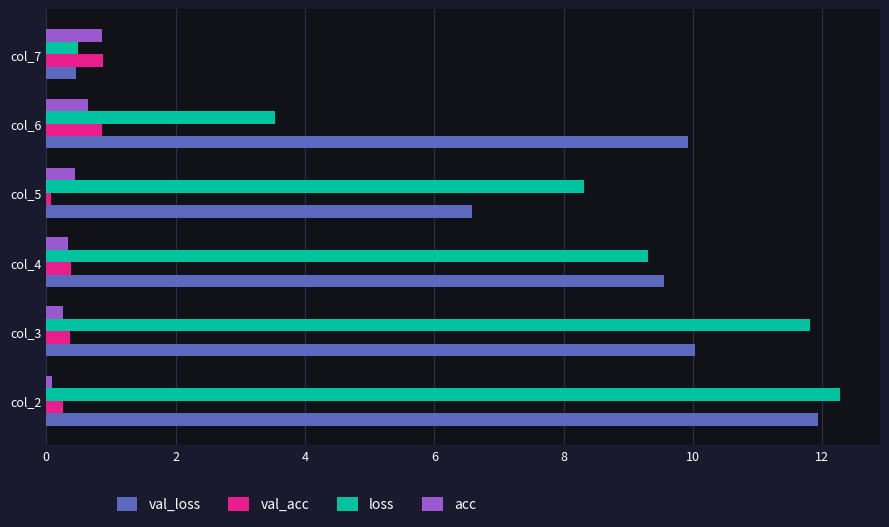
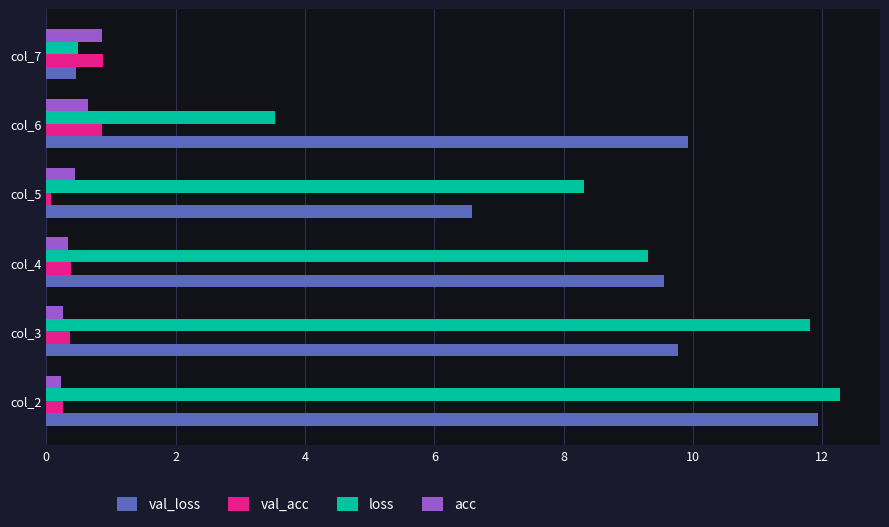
  {
    "val_loss": {
      "col_7": 0.5,
      "col_6": 9.9,
      "col_5": 6.6,
      "col_4": 9.6,
-     "col_3": 10.0,
+     "col_3": 9.8,
      "col_2": 11.9
    },
    "val_acc": {
      "col_7": 0.9,
      "col_6": 0.9,
      "col_5": 0.1,
      "col_4": 0.4,
      "col_3": 0.4,
      "col_2": 0.3
    },
    "loss": {
      "col_7": 0.5,
      "col_6": 3.5,
      "col_5": 8.3,
      "col_4": 9.3,
      "col_3": 11.8,
      "col_2": 12.3
    },
    "acc": {
      "col_7": 0.9,
      "col_6": 0.6,
      "col_5": 0.4,
      "col_4": 0.3,
      "col_3": 0.3,
-     "col_2": 0.1
+     "col_2": 0.2
    }
  }
